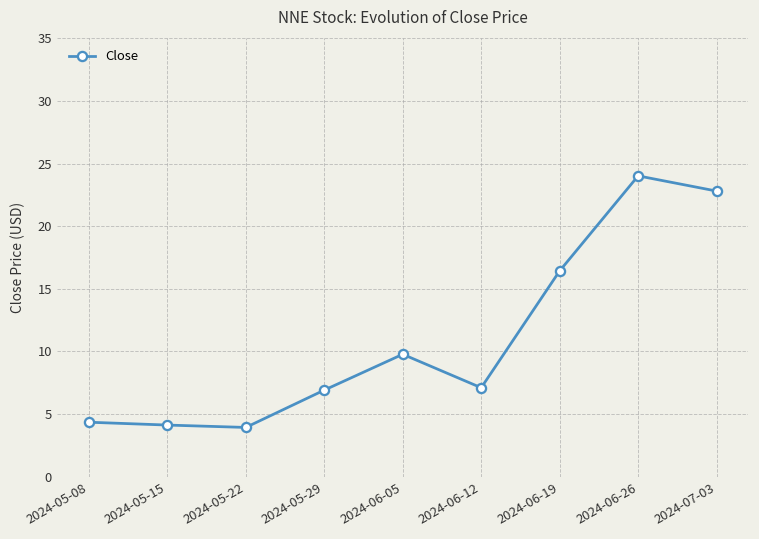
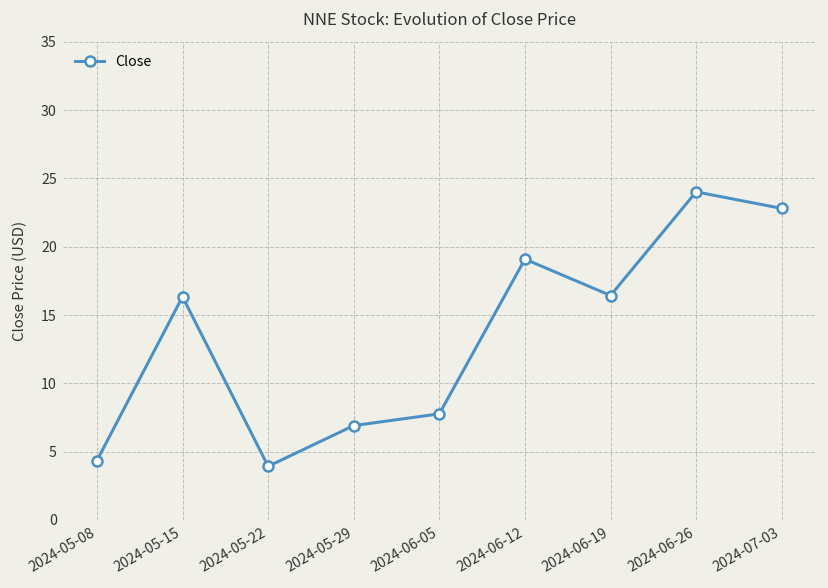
  {
    "2024-05-08": 4.3,
-   "2024-05-15": 4.1,
+   "2024-05-15": 16.3,
    "2024-05-22": 3.9,
    "2024-05-29": 6.9,
-   "2024-06-05": 9.8,
-   "2024-06-12": 7.1,
+   "2024-06-05": 7.8,
+   "2024-06-12": 19.1,
    "2024-06-19": 16.4,
    "2024-06-26": 24.0,
    "2024-07-03": 22.8
  }
